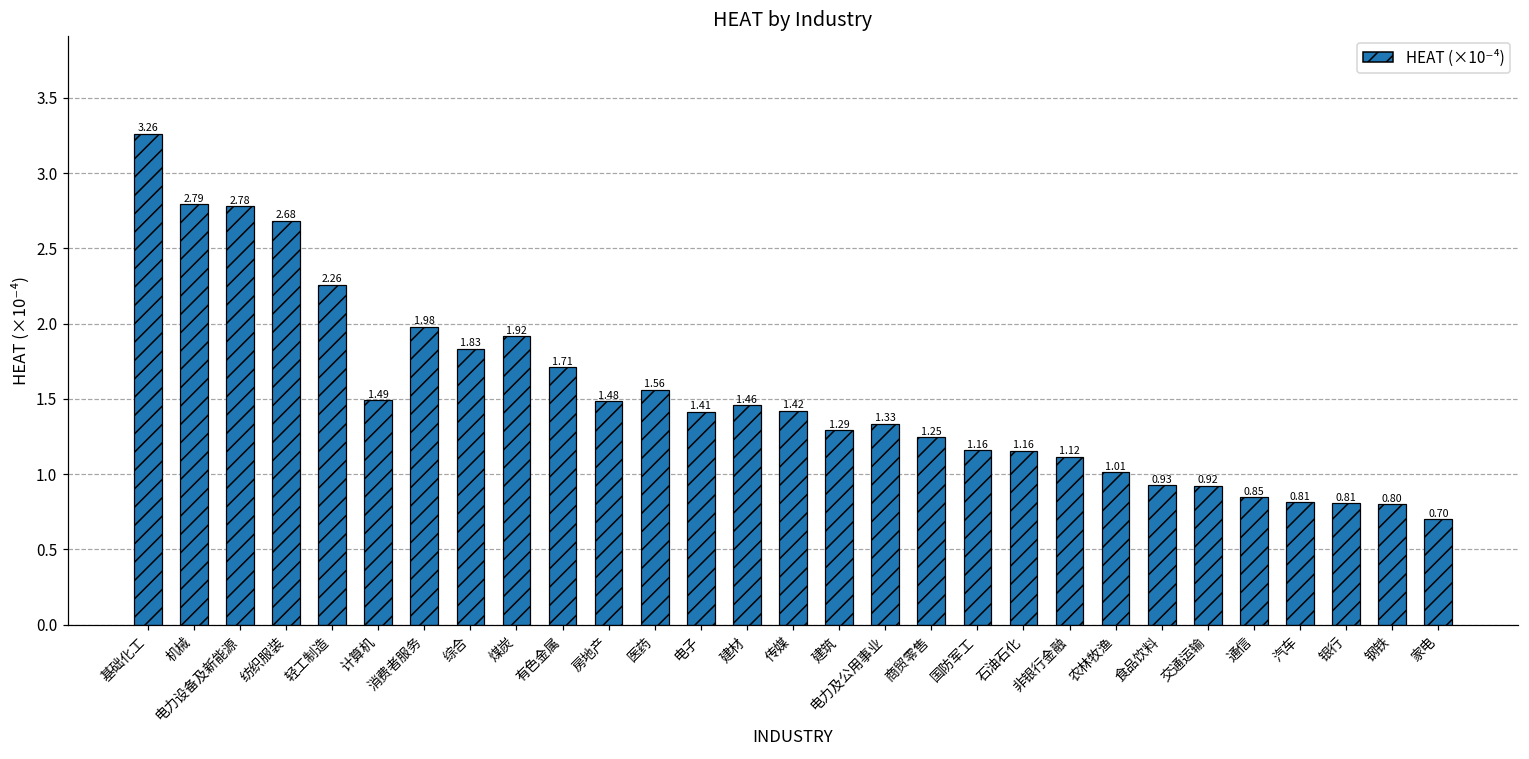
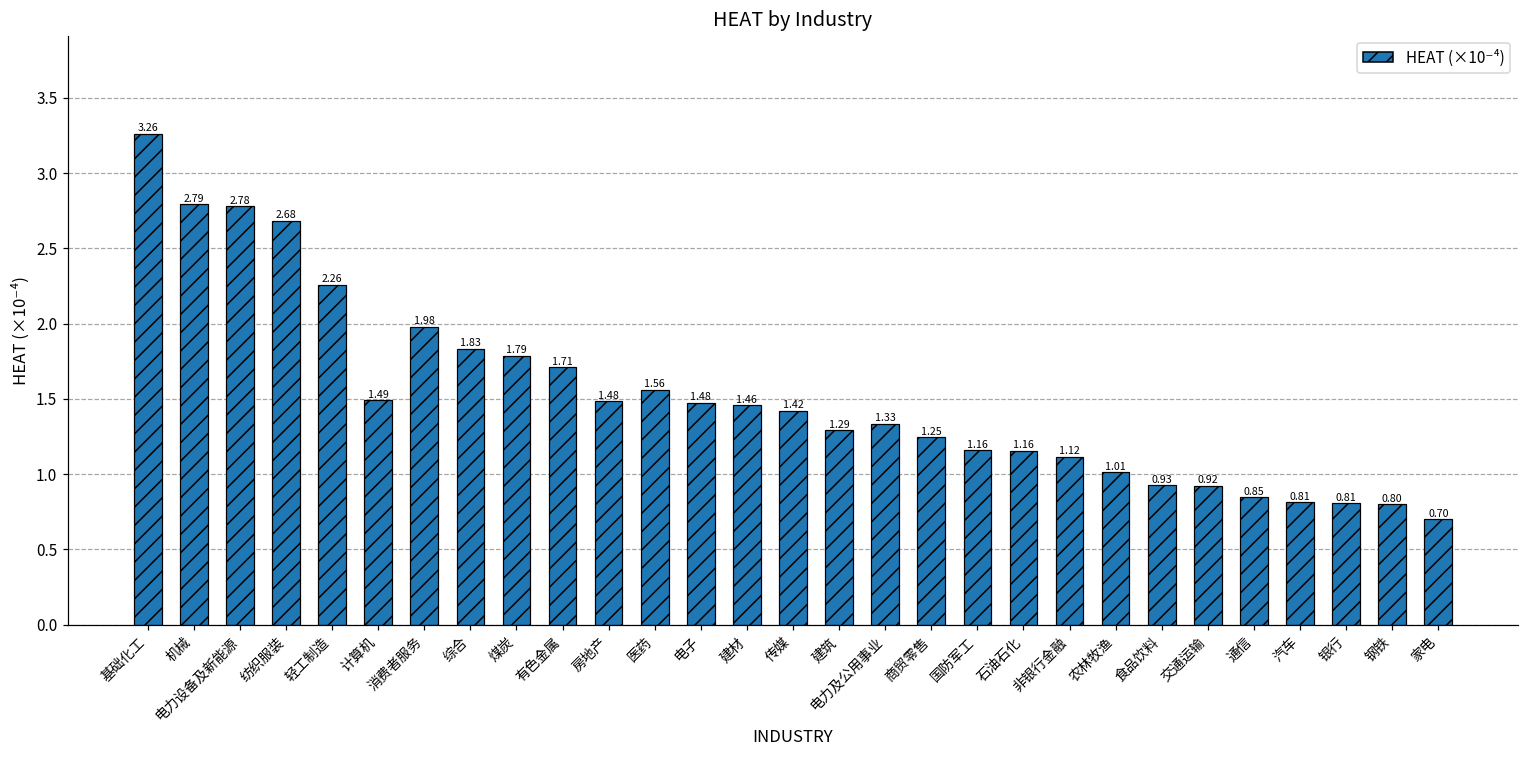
  {
    "基础化工": 3.26,
    "机械": 2.79,
    "电力设备及新能源": 2.78,
    "纺织服装": 2.68,
    "轻工制造": 2.26,
    "计算机": 1.49,
    "消费者服务": 1.98,
    "综合": 1.83,
-   "煤炭": 1.92,
+   "煤炭": 1.79,
    "有色金属": 1.71,
    "房地产": 1.48,
    "医药": 1.56,
-   "电子": 1.41,
+   "电子": 1.48,
    "建材": 1.46,
    "传媒": 1.42,
    "建筑": 1.29,
    "电力及公用事业": 1.33,
    "商贸零售": 1.25,
    "国防军工": 1.16,
    "石油石化": 1.16,
    "非银行金融": 1.12,
    "农林牧渔": 1.01,
    "食品饮料": 0.93,
    "交通运输": 0.92,
    "通信": 0.85,
    "汽车": 0.81,
    "银行": 0.81,
    "钢铁": 0.80,
    "家电": 0.70
  }
